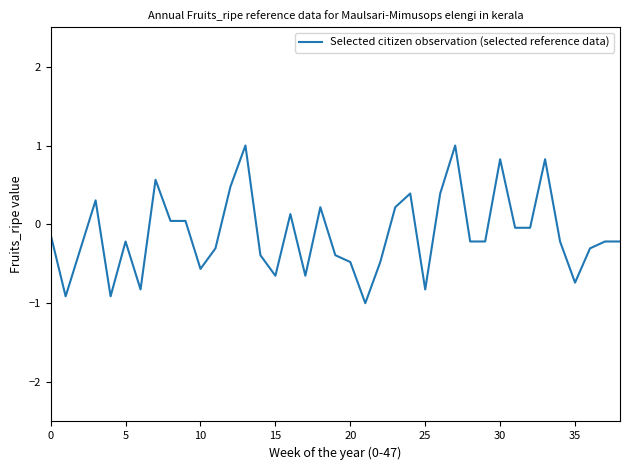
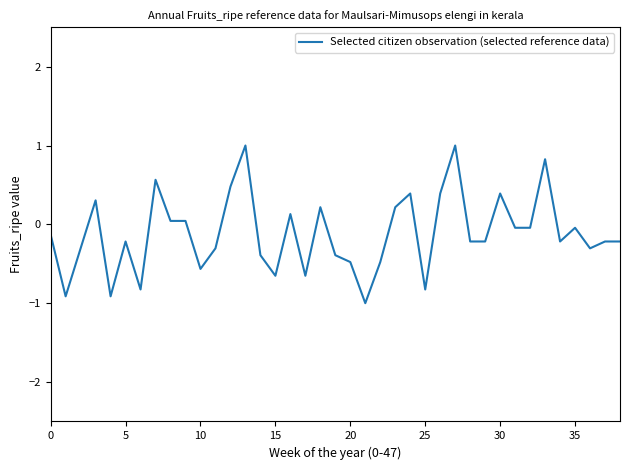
  {
    "0": -0.1,
    "5": -0.2,
    "10": -0.6,
    "15": -0.7,
    "20": -0.5,
    "25": -0.8,
-   "30": 0.8,
-   "35": -0.7
+   "30": 0.4,
+   "35": 0.0
  }
